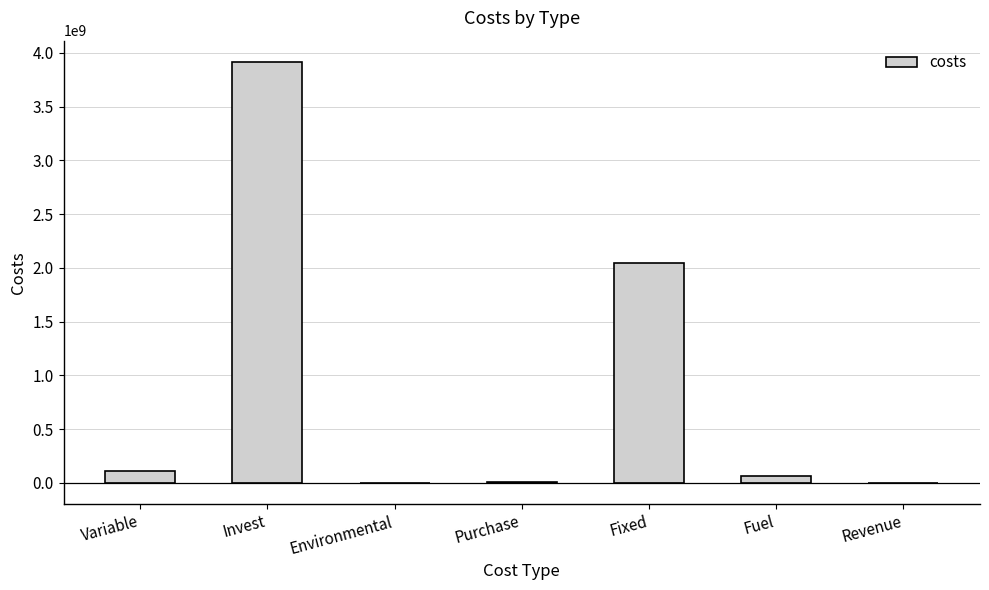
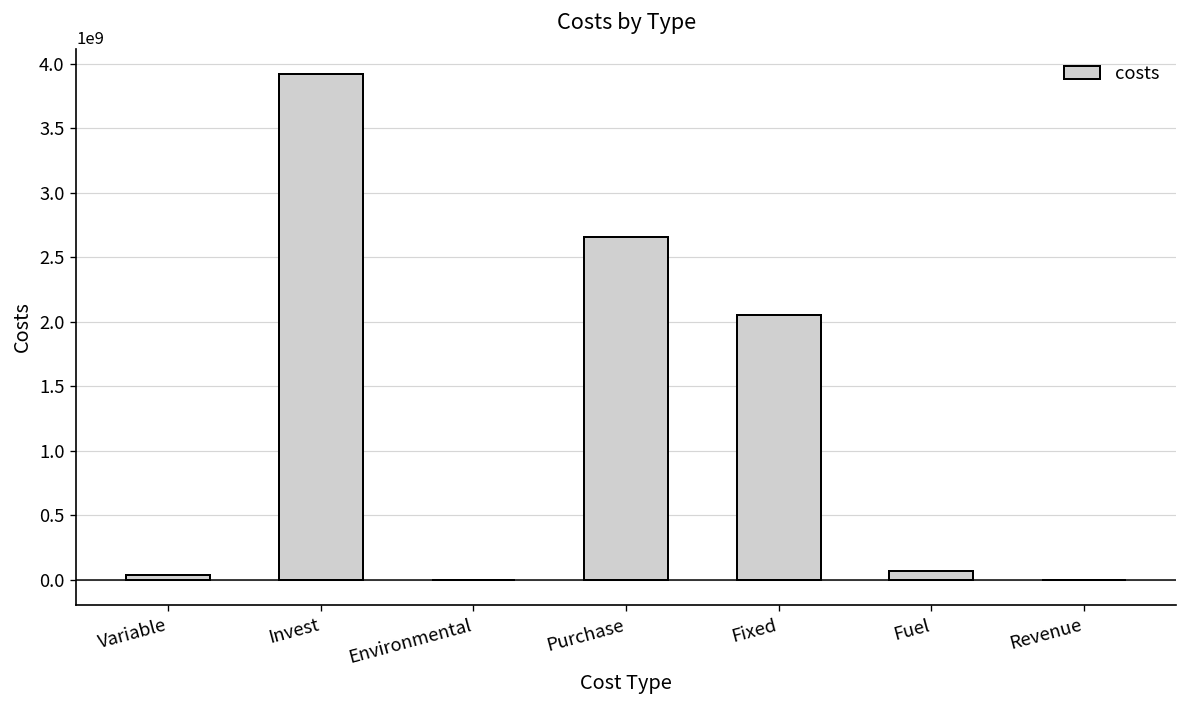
  {
-   "Variable": 110000000,
+   "Variable": 30000000,
    "Invest": 3920000000,
    "Environmental": 0,
-   "Purchase": 10000000,
+   "Purchase": 2660000000,
    "Fixed": 2050000000,
    "Fuel": 60000000
  }
